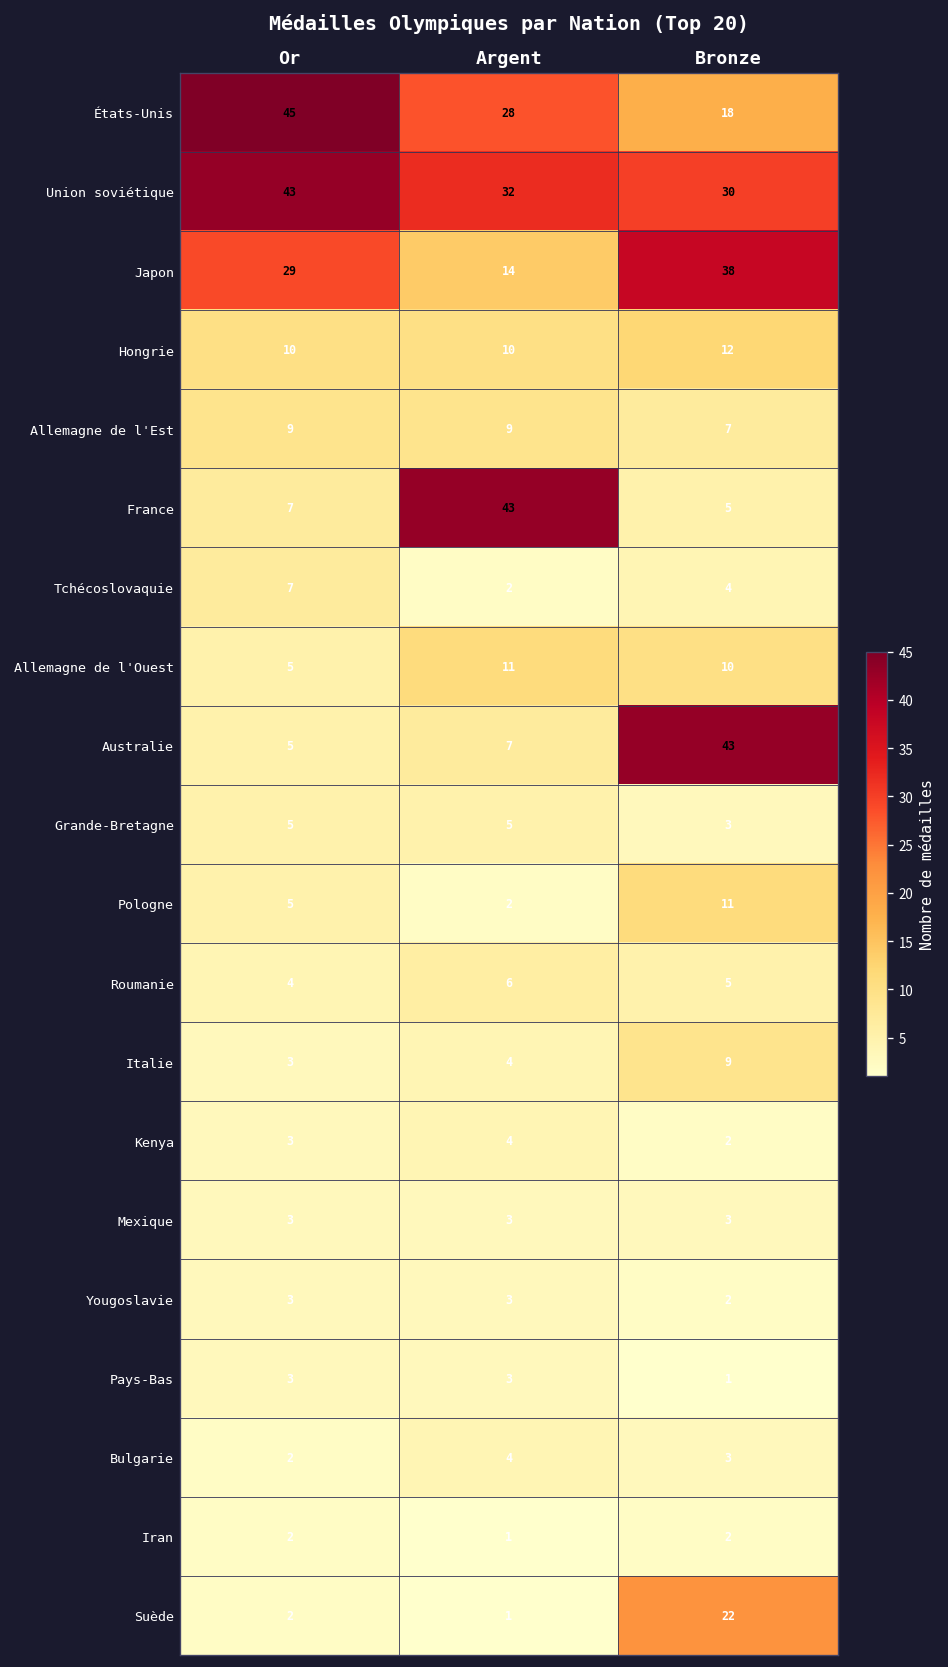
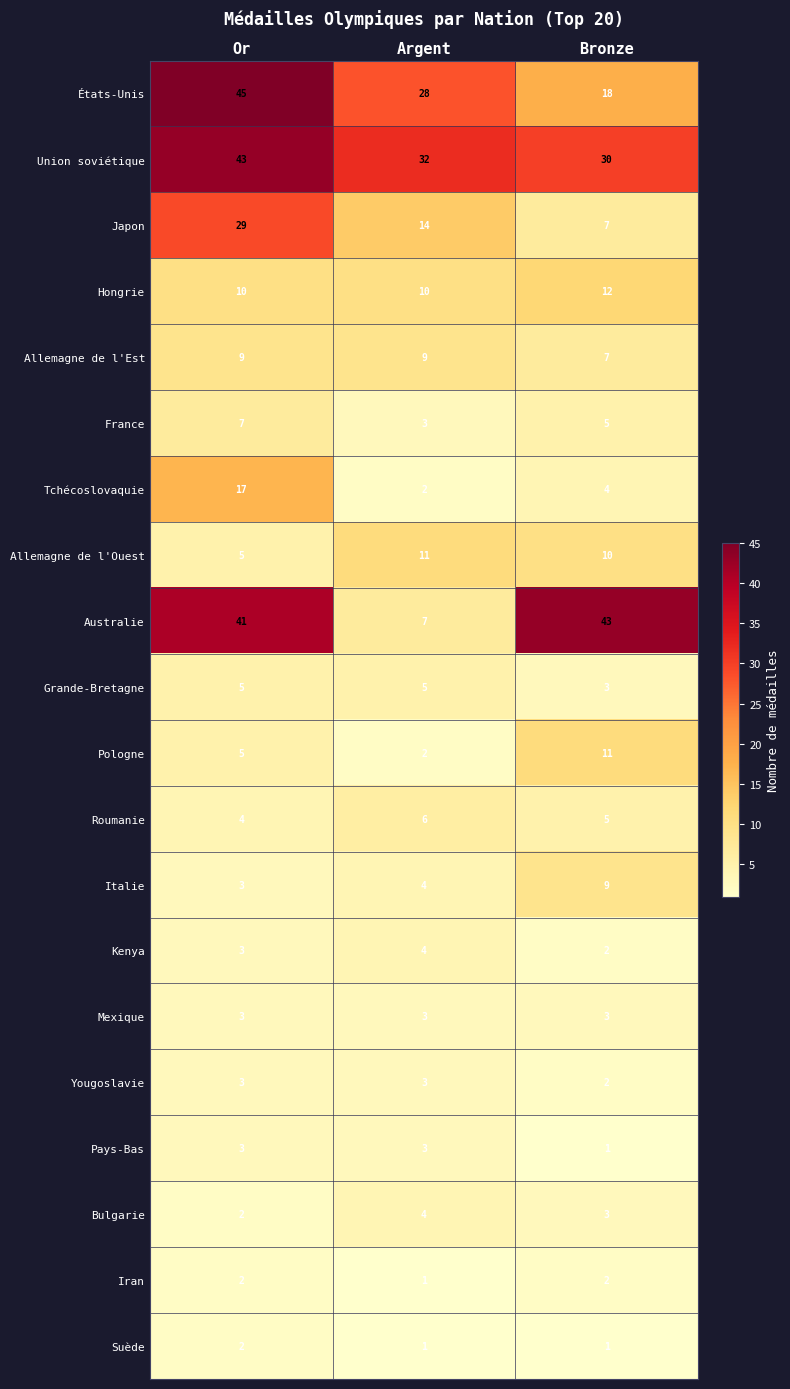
  {
    "États-Unis": {
      "Or": 45,
      "Argent": 28,
      "Bronze": 18
    },
    "Union soviétique": {
      "Or": 43,
      "Argent": 32,
      "Bronze": 30
    },
    "Japon": {
      "Or": 29,
      "Argent": 14,
-     "Bronze": 38
+     "Bronze": 7
    },
    "Hongrie": {
      "Or": 10,
      "Argent": 10,
      "Bronze": 12
    },
    "Allemagne de l'Est": {
      "Or": 9,
      "Argent": 9,
      "Bronze": 7
    },
    "France": {
      "Or": 7,
-     "Argent": 43,
+     "Argent": 3,
      "Bronze": 5
    },
    "Tchécoslovaquie": {
-     "Or": 7,
+     "Or": 17,
      "Argent": 2,
      "Bronze": 4
    },
    "Allemagne de l'Ouest": {
      "Or": 5,
      "Argent": 11,
      "Bronze": 10
    },
    "Australie": {
-     "Or": 5,
+     "Or": 41,
      "Argent": 7,
      "Bronze": 43
    },
    "Grande-Bretagne": {
      "Or": 5,
      "Argent": 5,
      "Bronze": 3
    },
    "Pologne": {
      "Or": 5,
      "Argent": 2,
      "Bronze": 11
    },
    "Roumanie": {
      "Or": 4,
      "Argent": 6,
      "Bronze": 5
    },
    "Italie": {
      "Or": 3,
      "Argent": 4,
      "Bronze": 9
    },
    "Kenya": {
      "Or": 3,
      "Argent": 4,
      "Bronze": 2
    },
    "Mexique": {
      "Or": 3,
      "Argent": 3,
      "Bronze": 3
    },
    "Yougoslavie": {
      "Or": 3,
      "Argent": 3,
      "Bronze": 2
    },
    "Pays-Bas": {
      "Or": 3,
      "Argent": 3,
      "Bronze": 1
    },
    "Bulgarie": {
      "Or": 2,
      "Argent": 4,
      "Bronze": 3
    },
    "Iran": {
      "Or": 2,
      "Argent": 1,
      "Bronze": 2
    },
    "Suède": {
      "Or": 2,
      "Argent": 1,
-     "Bronze": 22
+     "Bronze": 1
    }
  }
